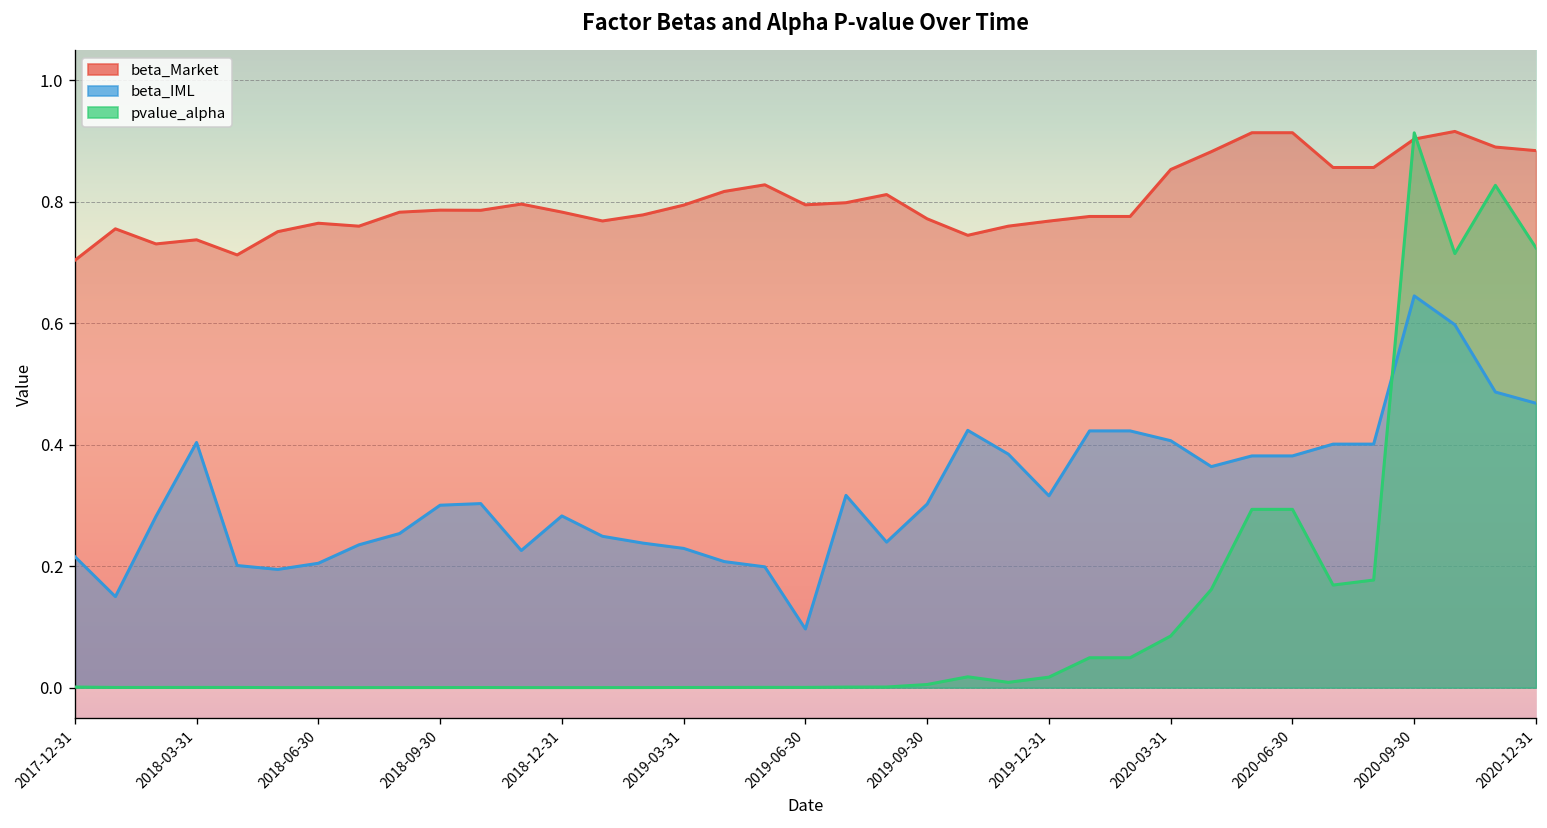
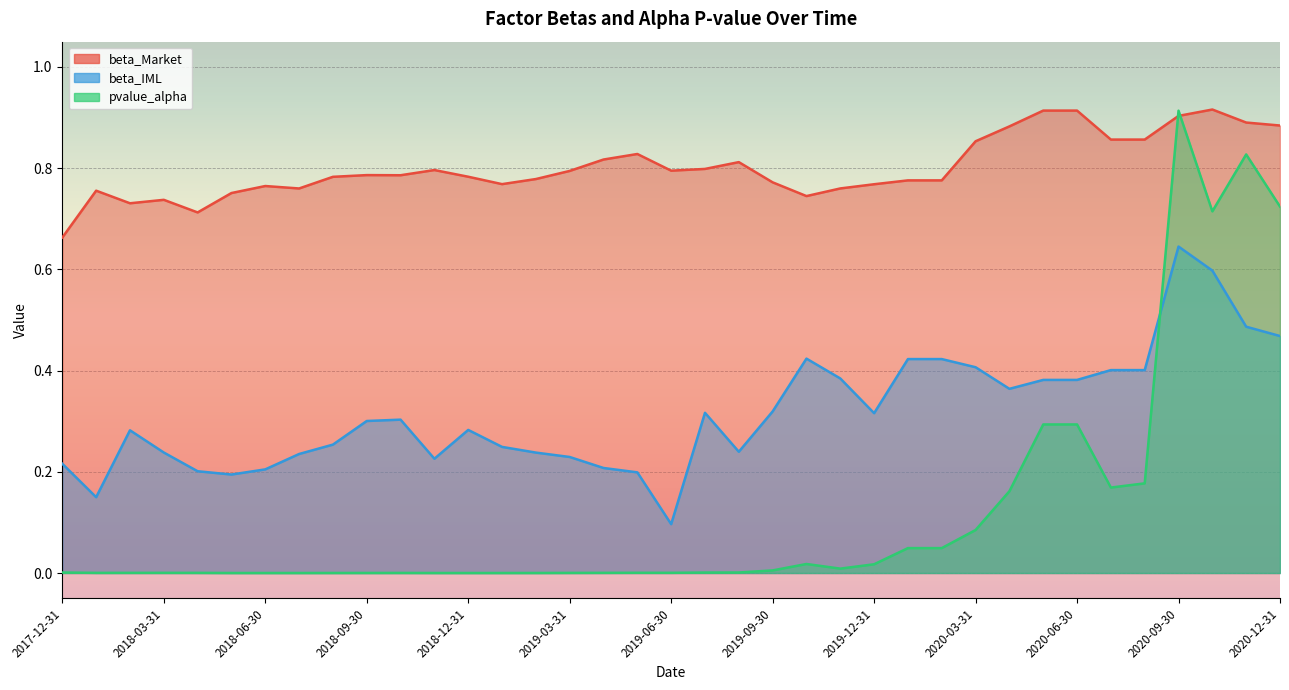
  {
    "beta_Market": {
-     "2017-12-31": 0.70,
+     "2017-12-31": 0.66,
      "2018-03-31": 0.74,
      "2018-06-30": 0.76,
      "2018-09-30": 0.79,
      "2018-12-31": 0.78,
      "2019-03-31": 0.79,
      "2019-06-30": 0.80,
      "2019-09-30": 0.77,
      "2019-12-31": 0.77,
      "2020-03-31": 0.85,
      "2020-06-30": 0.91,
      "2020-09-30": 0.90,
      "2020-12-31": 0.88
    },
    "beta_IML": {
      "2017-12-31": 0.22,
-     "2018-03-31": 0.40,
+     "2018-03-31": 0.24,
      "2018-06-30": 0.20,
      "2018-09-30": 0.30,
      "2018-12-31": 0.28,
      "2019-03-31": 0.23,
      "2019-06-30": 0.10,
-     "2019-09-30": 0.30,
+     "2019-09-30": 0.32,
      "2019-12-31": 0.32,
      "2020-03-31": 0.41,
      "2020-06-30": 0.38,
      "2020-09-30": 0.65,
      "2020-12-31": 0.47
    },
    "pvalue_alpha": {
      "2017-12-31": 0.00,
      "2018-03-31": 0.00,
      "2018-06-30": 0.00,
      "2018-09-30": 0.00,
      "2018-12-31": 0.00,
      "2019-03-31": 0.00,
      "2019-06-30": 0.00,
      "2019-09-30": 0.01,
      "2019-12-31": 0.02,
      "2020-03-31": 0.09,
      "2020-06-30": 0.29,
      "2020-09-30": 0.91,
      "2020-12-31": 0.72
    }
  }
